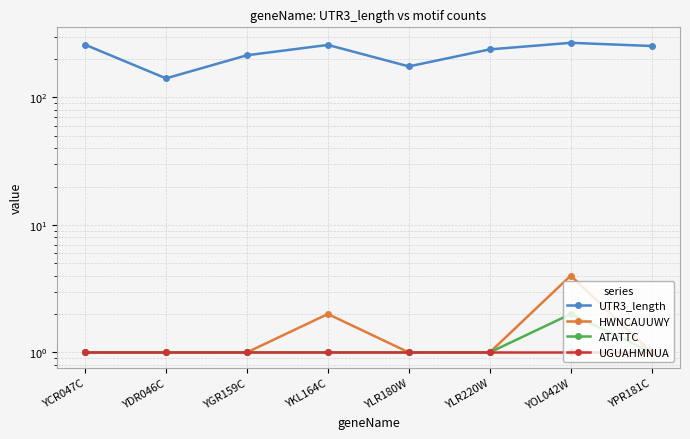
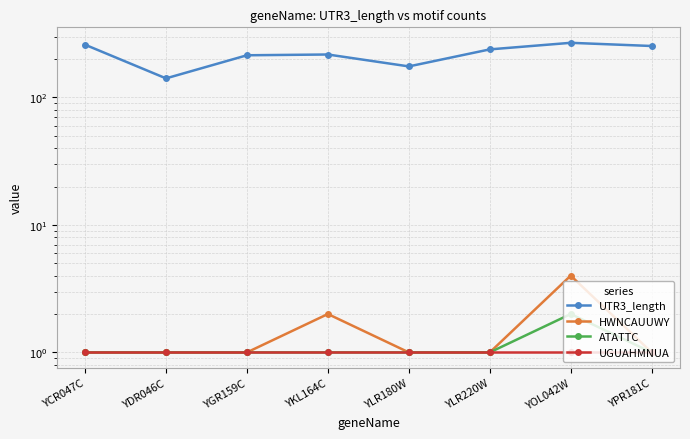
  {
    "UTR3_length": {
      "YCR047C": 260,
      "YDR046C": 140,
      "YGR159C": 210,
-     "YKL164C": 260,
+     "YKL164C": 220,
      "YLR180W": 180,
      "YLR220W": 240,
      "YOL042W": 270,
      "YPR181C": 250
    },
    "HWNCAUUWY": {
      "YKL164C": 2,
      "YOL042W": 4
    }
  }
